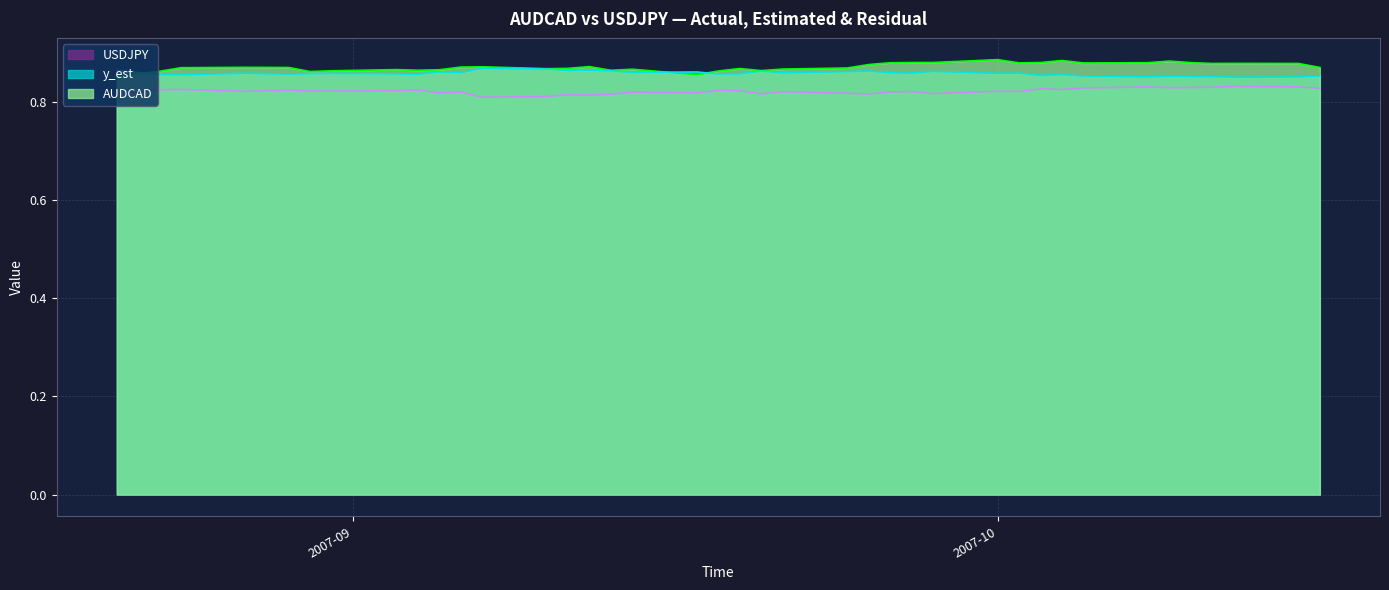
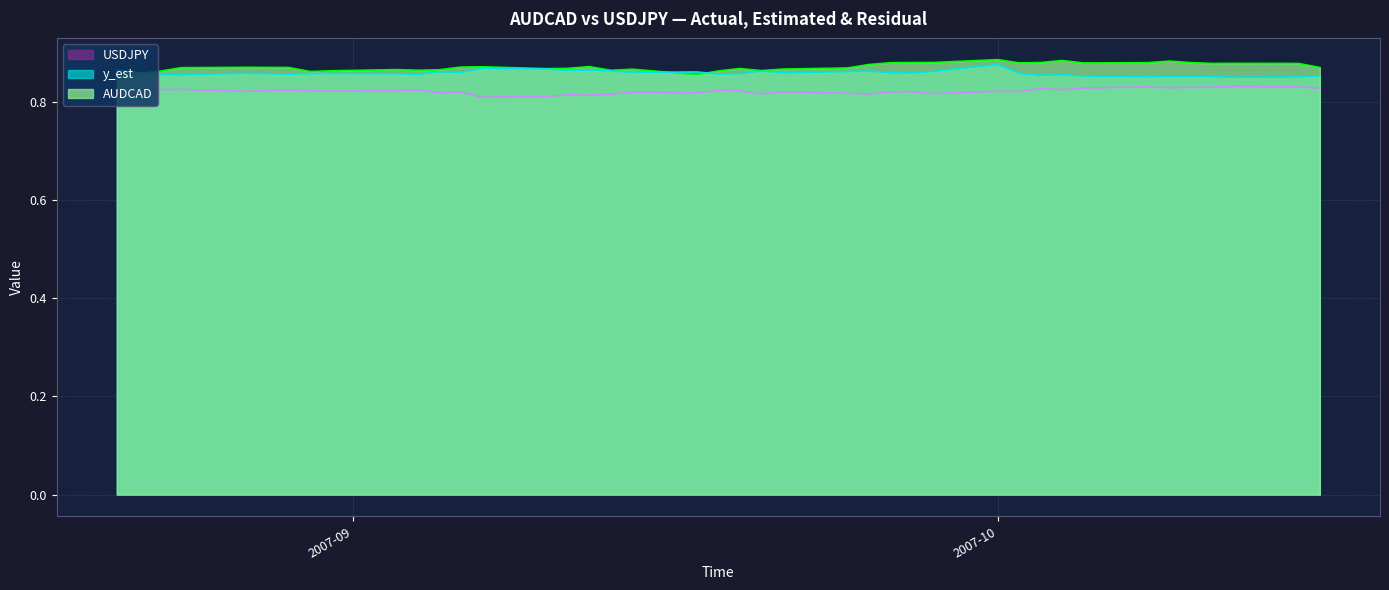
  {
    "USDJPY": {
      "2007-10": 0.82
    },
    "y_est": {
-     "2007-10": 0.86
+     "2007-10": 0.88
    },
    "AUDCAD": {
      "2007-10": 0.89
    }
  }
